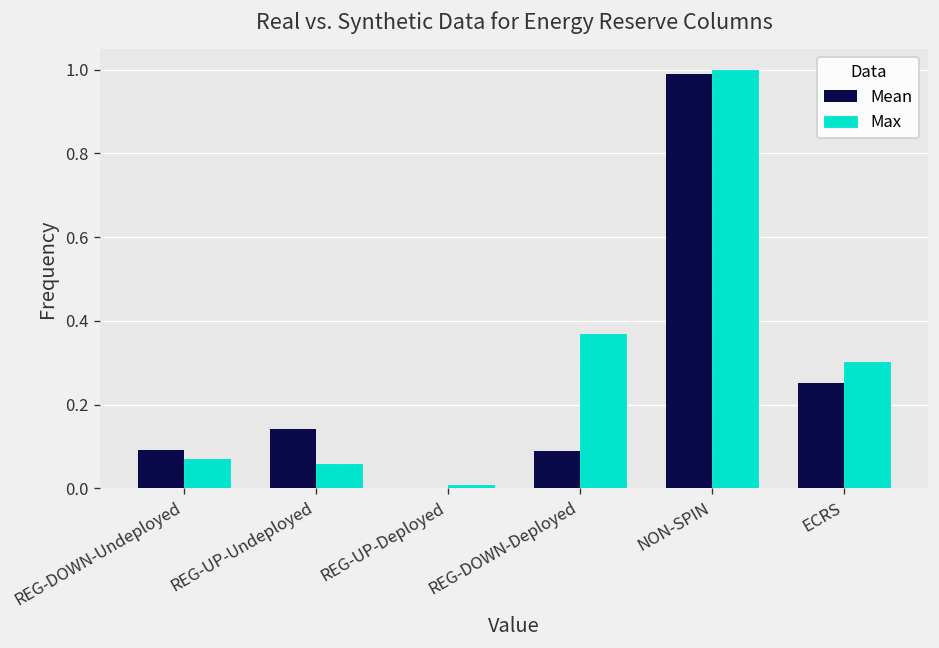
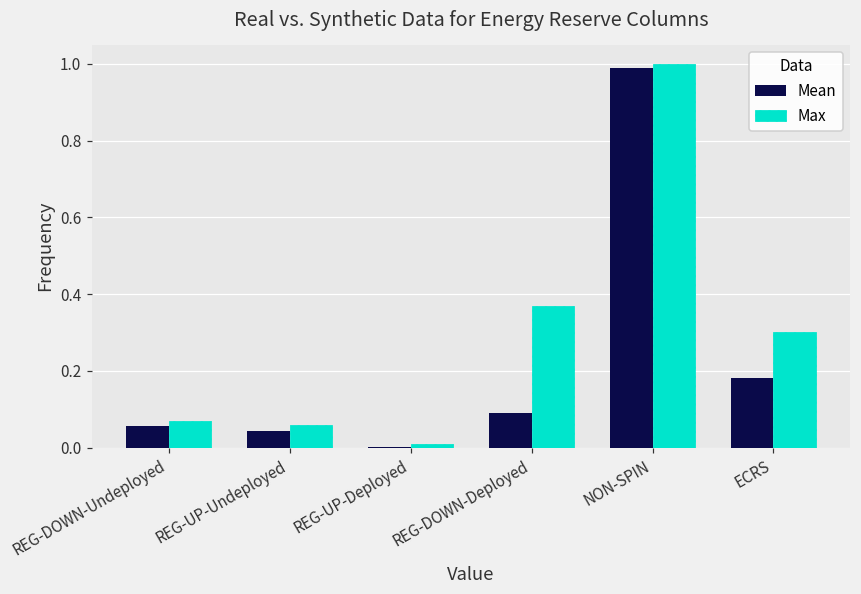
  {
    "Mean": {
-     "REG-DOWN-Undeployed": 0.09,
-     "REG-UP-Undeployed": 0.14,
+     "REG-DOWN-Undeployed": 0.06,
+     "REG-UP-Undeployed": 0.04,
      "REG-DOWN-Deployed": 0.09,
      "NON-SPIN": 0.99,
-     "ECRS": 0.25
+     "ECRS": 0.18
    },
    "Max": {
      "REG-DOWN-Undeployed": 0.07,
      "REG-UP-Undeployed": 0.06,
      "REG-UP-Deployed": 0.01,
      "REG-DOWN-Deployed": 0.37,
      "NON-SPIN": 1.00,
      "ECRS": 0.30
    }
  }
